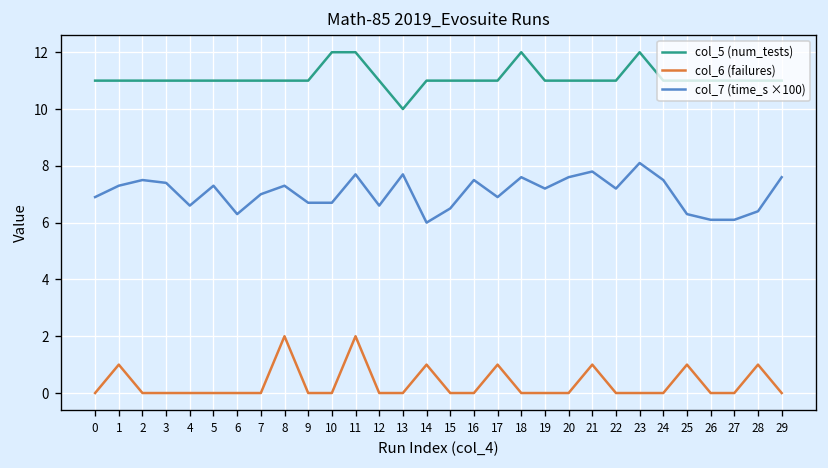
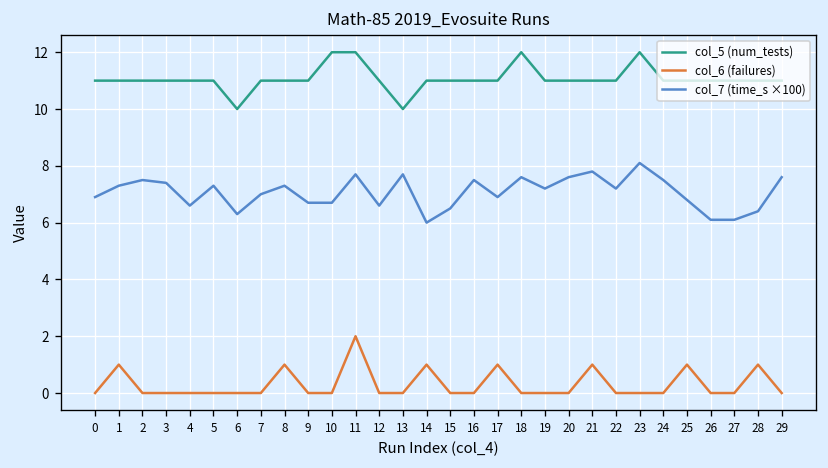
  {
    "col_5 (num_tests)": {
      "0": 11,
      "1": 11,
      "2": 11,
      "3": 11,
      "4": 11,
      "5": 11,
-     "6": 11,
+     "6": 10,
      "7": 11,
      "8": 11,
      "9": 11,
      "10": 12,
      "11": 12,
      "12": 11,
      "13": 10,
      "14": 11,
      "15": 11,
      "16": 11,
      "17": 11,
      "18": 12,
      "19": 11,
      "20": 11,
      "21": 11,
      "22": 11,
      "23": 12
    },
    "col_6 (failures)": {
      "0": 0,
      "1": 1,
      "2": 0,
      "3": 0,
      "4": 0,
      "5": 0,
      "6": 0,
      "7": 0,
-     "8": 2,
+     "8": 1,
      "9": 0,
      "10": 0,
      "11": 2,
      "12": 0,
      "13": 0,
      "14": 1,
      "15": 0,
      "16": 0,
      "17": 1,
      "18": 0,
      "19": 0,
      "20": 0,
      "21": 1,
      "22": 0,
      "23": 0,
      "24": 0,
      "25": 1,
      "26": 0,
      "27": 0,
      "28": 1,
      "29": 0
    },
    "col_7 (time_s ×100)": {
      "0": 6.9,
      "1": 7.3,
      "2": 7.5,
      "3": 7.4,
      "4": 6.6,
      "5": 7.3,
      "6": 6.3,
      "7": 7.0,
      "8": 7.3,
      "9": 6.7,
      "10": 6.7,
      "11": 7.7,
      "12": 6.6,
      "13": 7.7,
      "14": 6.0,
      "15": 6.5,
      "16": 7.5,
      "17": 6.9,
      "18": 7.6,
      "19": 7.2,
      "20": 7.6,
      "21": 7.8,
      "22": 7.2,
      "23": 8.1,
      "24": 7.5,
-     "25": 6.3,
+     "25": 6.8,
      "26": 6.1,
      "27": 6.1,
      "28": 6.4,
      "29": 7.6
    }
  }
